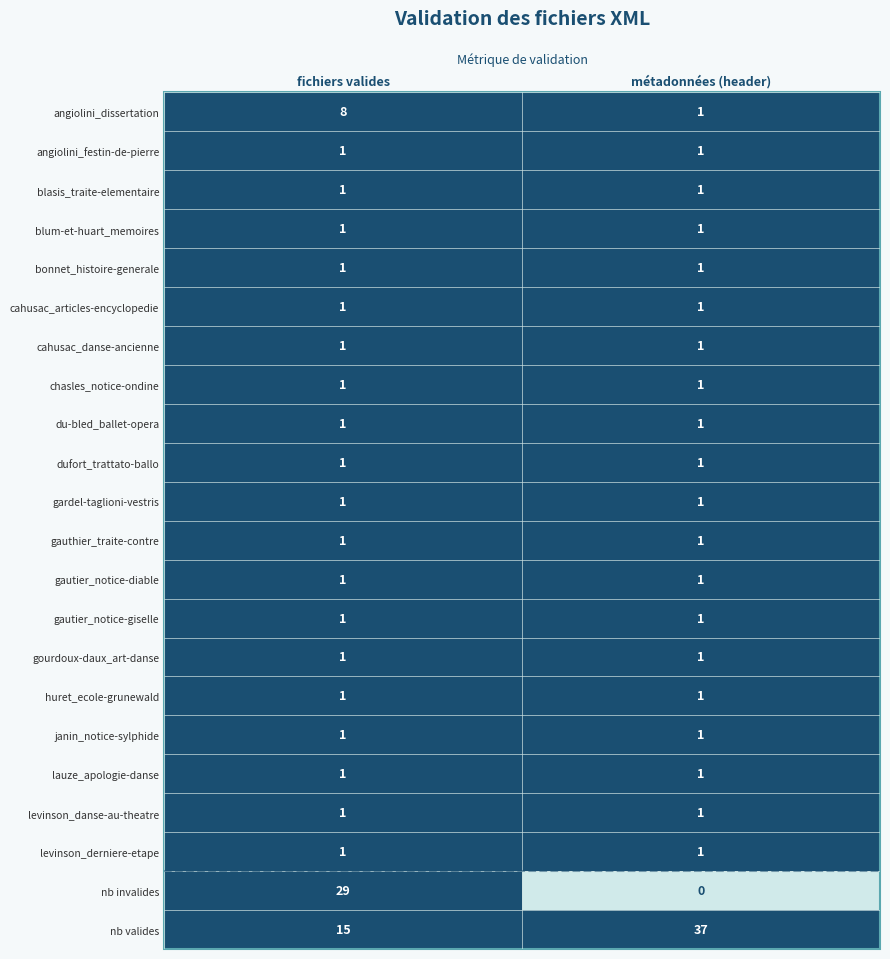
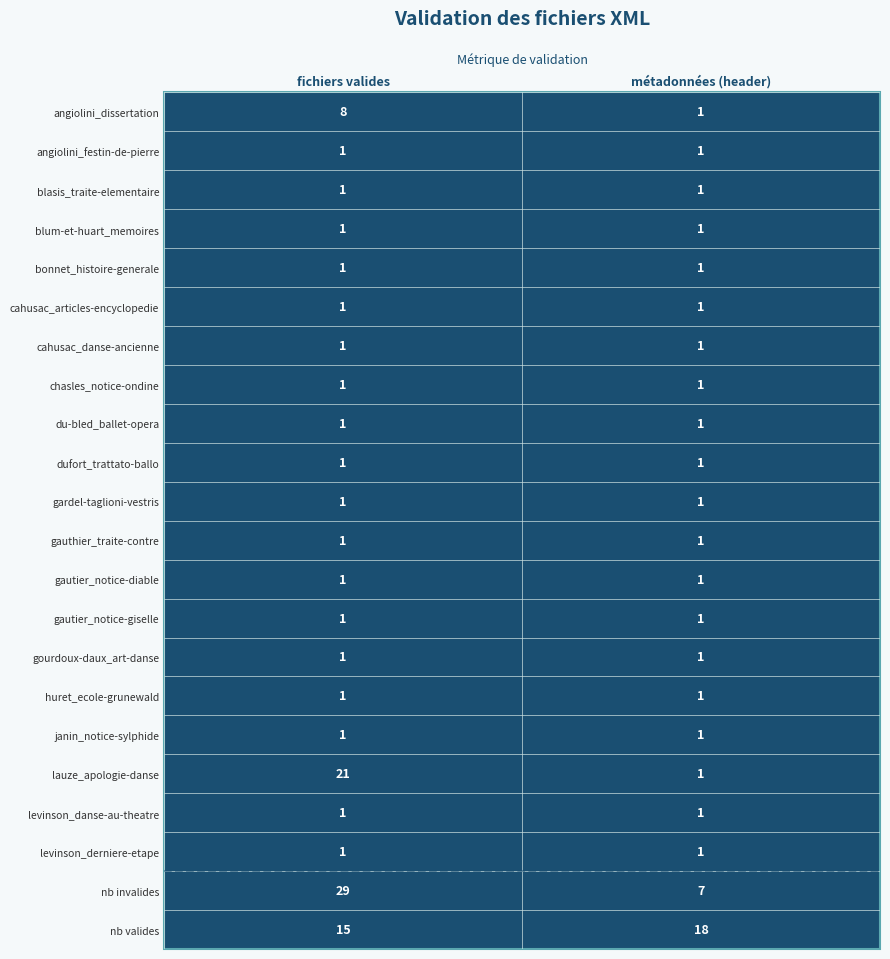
  {
    "angiolini_dissertation": {
      "fichiers valides": 8,
      "métadonnées (header)": 1
    },
    "angiolini_festin-de-pierre": {
      "fichiers valides": 1,
      "métadonnées (header)": 1
    },
    "blasis_traite-elementaire": {
      "fichiers valides": 1,
      "métadonnées (header)": 1
    },
    "blum-et-huart_memoires": {
      "fichiers valides": 1,
      "métadonnées (header)": 1
    },
    "bonnet_histoire-generale": {
      "fichiers valides": 1,
      "métadonnées (header)": 1
    },
    "cahusac_articles-encyclopedie": {
      "fichiers valides": 1,
      "métadonnées (header)": 1
    },
    "cahusac_danse-ancienne": {
      "fichiers valides": 1,
      "métadonnées (header)": 1
    },
    "chasles_notice-ondine": {
      "fichiers valides": 1,
      "métadonnées (header)": 1
    },
    "du-bled_ballet-opera": {
      "fichiers valides": 1,
      "métadonnées (header)": 1
    },
    "dufort_trattato-ballo": {
      "fichiers valides": 1,
      "métadonnées (header)": 1
    },
    "gardel-taglioni-vestris": {
      "fichiers valides": 1,
      "métadonnées (header)": 1
    },
    "gauthier_traite-contre": {
      "fichiers valides": 1,
      "métadonnées (header)": 1
    },
    "gautier_notice-diable": {
      "fichiers valides": 1,
      "métadonnées (header)": 1
    },
    "gautier_notice-giselle": {
      "fichiers valides": 1,
      "métadonnées (header)": 1
    },
    "gourdoux-daux_art-danse": {
      "fichiers valides": 1,
      "métadonnées (header)": 1
    },
    "huret_ecole-grunewald": {
      "fichiers valides": 1,
      "métadonnées (header)": 1
    },
    "janin_notice-sylphide": {
      "fichiers valides": 1,
      "métadonnées (header)": 1
    },
    "lauze_apologie-danse": {
-     "fichiers valides": 1,
+     "fichiers valides": 21,
      "métadonnées (header)": 1
    },
    "levinson_danse-au-theatre": {
      "fichiers valides": 1,
      "métadonnées (header)": 1
    },
    "levinson_derniere-etape": {
      "fichiers valides": 1,
      "métadonnées (header)": 1
    },
    "nb invalides": {
      "fichiers valides": 29,
-     "métadonnées (header)": 0
+     "métadonnées (header)": 7
    },
    "nb valides": {
      "fichiers valides": 15,
-     "métadonnées (header)": 37
+     "métadonnées (header)": 18
    }
  }
